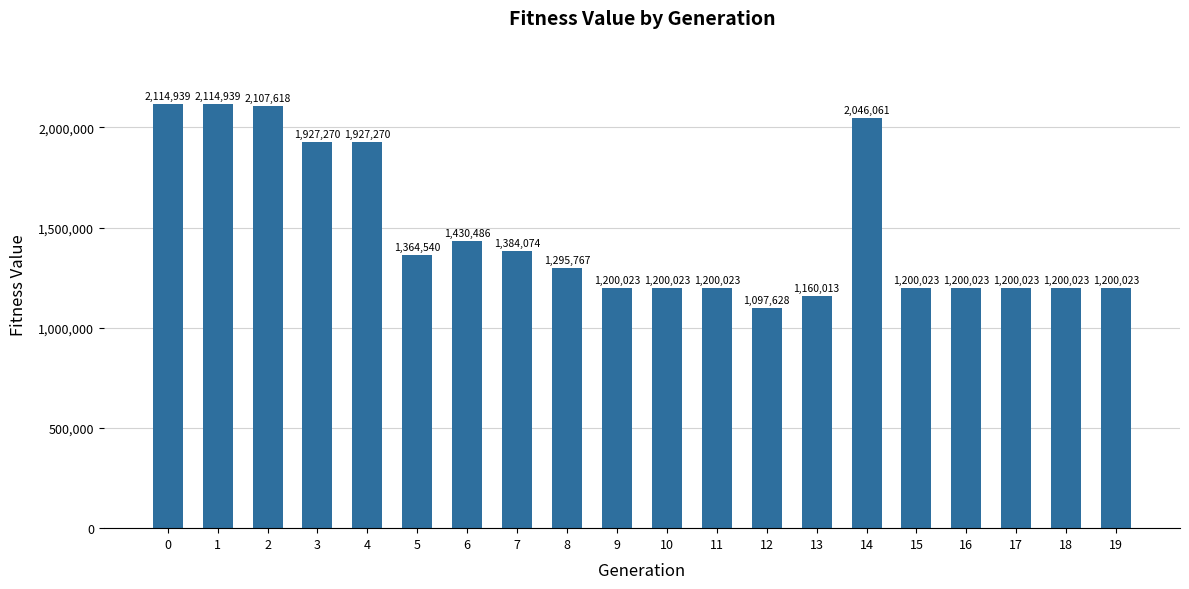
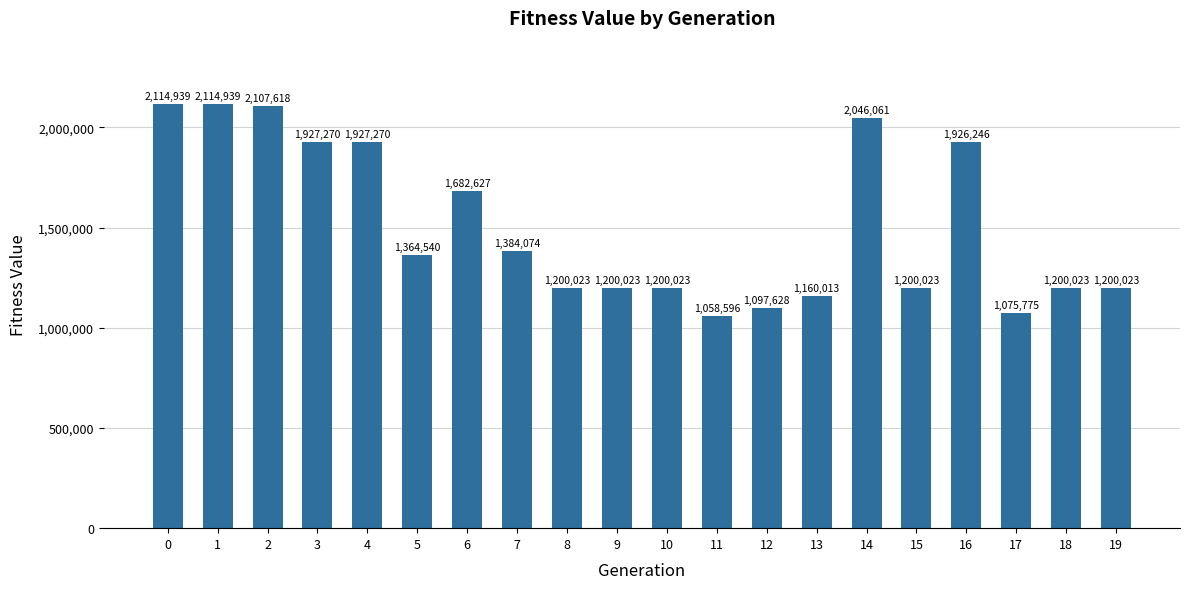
  {
    "0": "2,114,939",
    "1": "2,114,939",
    "2": "2,107,618",
    "3": "1,927,270",
    "4": "1,927,270",
    "5": "1,364,540",
-   "6": "1,430,486",
+   "6": "1,682,627",
    "7": "1,384,074",
-   "8": "1,295,767",
+   "8": "1,200,023",
    "9": "1,200,023",
    "10": "1,200,023",
-   "11": "1,200,023",
+   "11": "1,058,596",
    "12": "1,097,628",
    "13": "1,160,013",
    "14": "2,046,061",
    "15": "1,200,023",
-   "16": "1,200,023",
-   "17": "1,200,023",
+   "16": "1,926,246",
+   "17": "1,075,775",
    "18": "1,200,023",
    "19": "1,200,023"
  }
